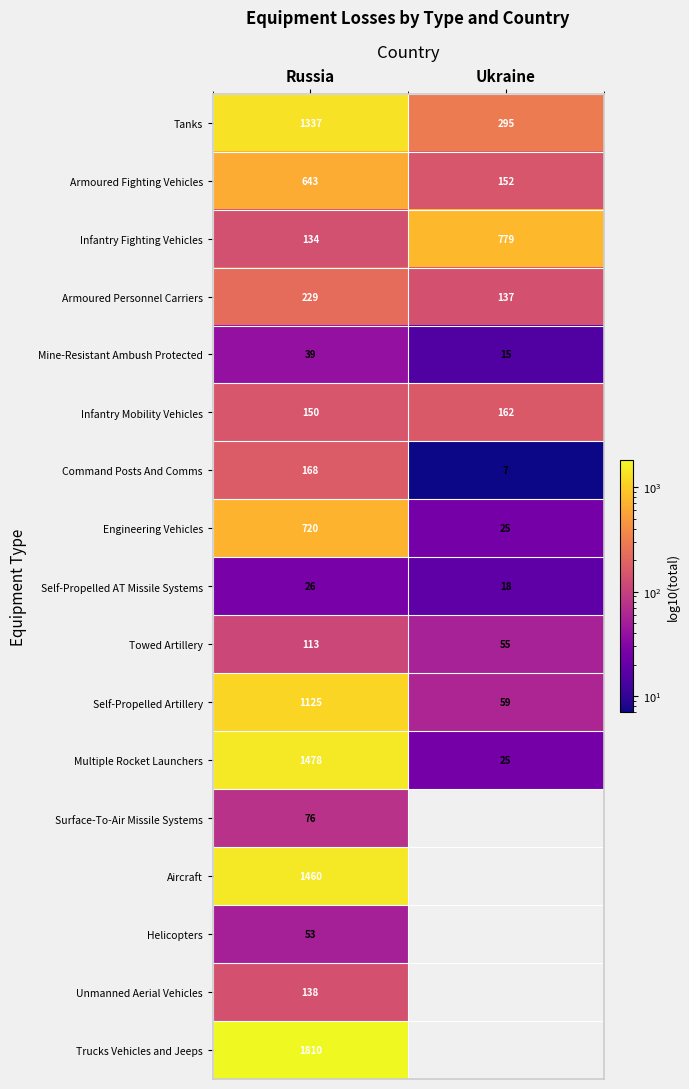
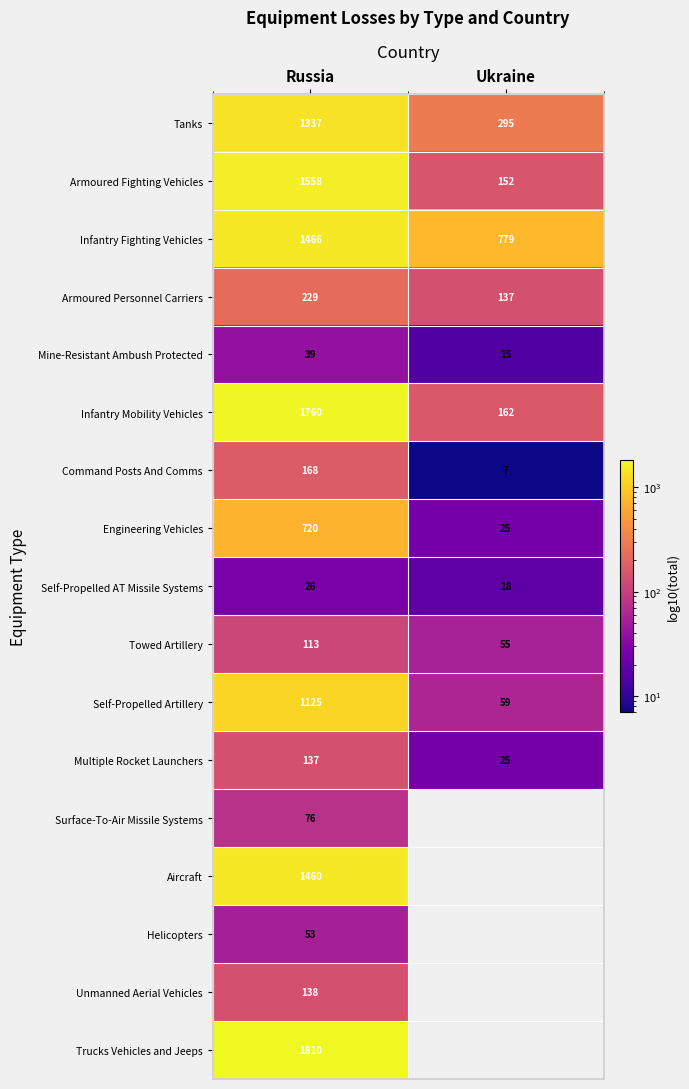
  {
    "Tanks": {
      "Russia": 1337,
      "Ukraine": 295
    },
    "Armoured Fighting Vehicles": {
-     "Russia": 643,
+     "Russia": 1558,
      "Ukraine": 152
    },
    "Infantry Fighting Vehicles": {
-     "Russia": 134,
+     "Russia": 1466,
      "Ukraine": 779
    },
    "Armoured Personnel Carriers": {
      "Russia": 229,
      "Ukraine": 137
    },
    "Mine-Resistant Ambush Protected": {
      "Russia": 39,
      "Ukraine": 15
    },
    "Infantry Mobility Vehicles": {
-     "Russia": 150,
+     "Russia": 1760,
      "Ukraine": 162
    },
    "Command Posts And Comms": {
      "Russia": 168,
      "Ukraine": 7
    },
    "Engineering Vehicles": {
      "Russia": 720,
      "Ukraine": 25
    },
    "Self-Propelled AT Missile Systems": {
      "Russia": 26,
      "Ukraine": 18
    },
    "Towed Artillery": {
      "Russia": 113,
      "Ukraine": 55
    },
    "Self-Propelled Artillery": {
      "Russia": 1125,
      "Ukraine": 59
    },
    "Multiple Rocket Launchers": {
-     "Russia": 1478,
+     "Russia": 137,
      "Ukraine": 25
    },
    "Surface-To-Air Missile Systems": {
      "Russia": 76
    },
    "Aircraft": {
      "Russia": 1460
    },
    "Helicopters": {
      "Russia": 53
    },
    "Unmanned Aerial Vehicles": {
      "Russia": 138
    },
    "Trucks Vehicles and Jeeps": {
      "Russia": 1810
    }
  }
